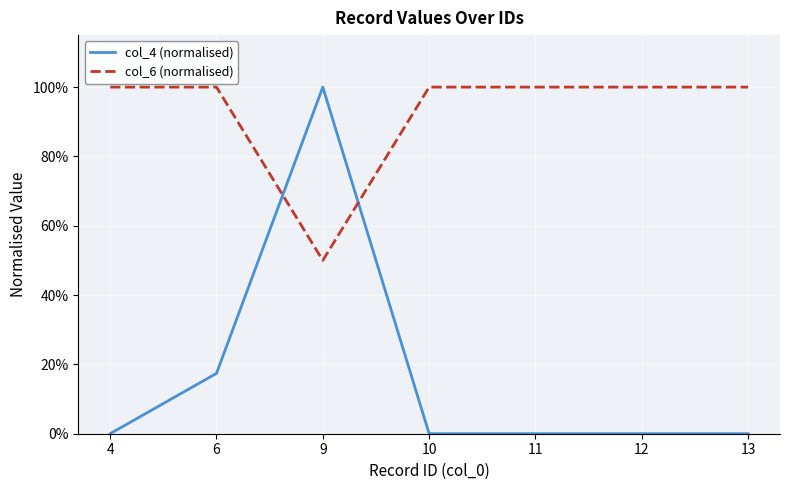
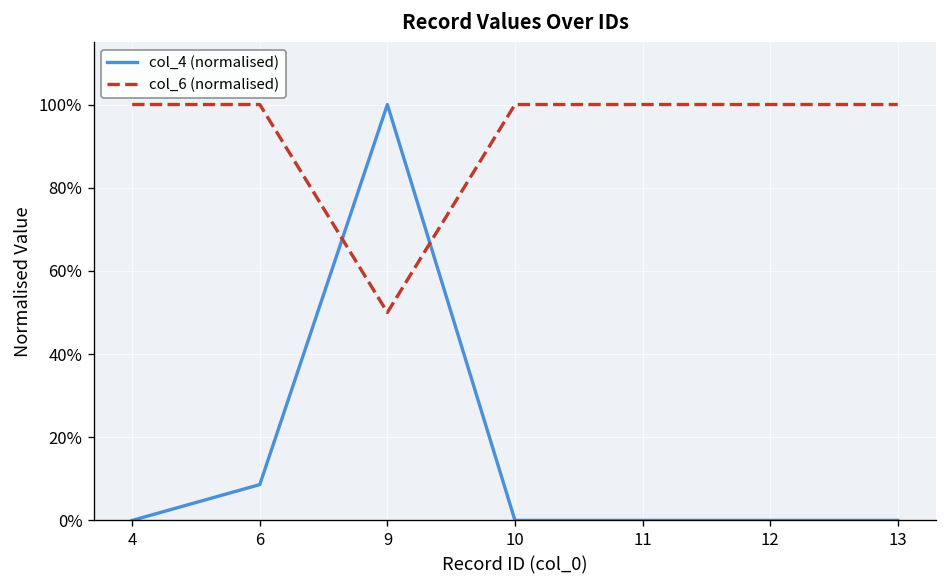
  {
    "col_4 (normalised)": {
      "4": "0%",
-     "6": "17%",
+     "6": "9%",
      "9": "100%",
      "10": "0%",
      "11": "0%",
      "12": "0%",
      "13": "0%"
    },
    "col_6 (normalised)": {
      "4": "100%",
      "6": "100%",
      "9": "50%",
      "10": "100%",
      "11": "100%",
      "12": "100%",
      "13": "100%"
    }
  }
